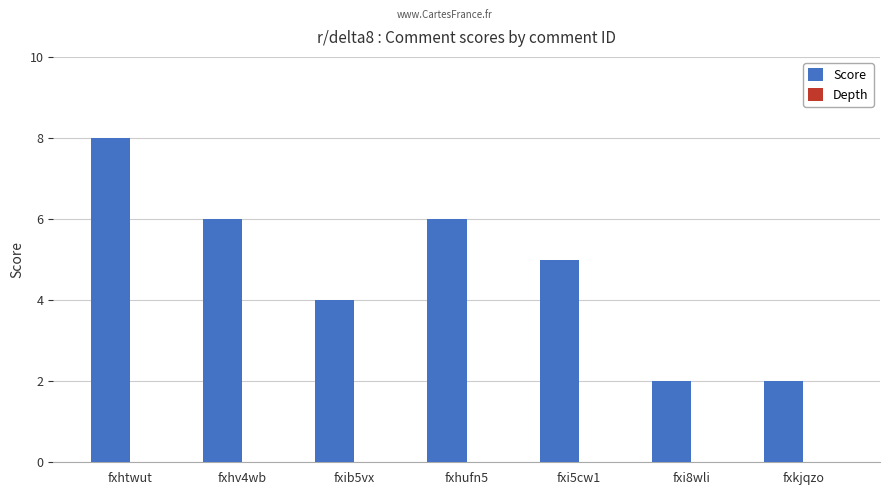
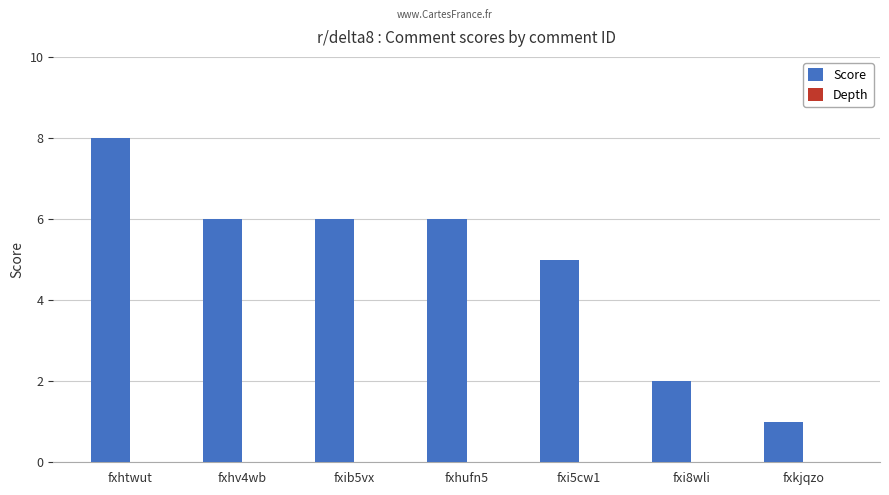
  {
    "Score": {
      "fxhtwut": 8,
      "fxhv4wb": 6,
-     "fxib5vx": 4,
+     "fxib5vx": 6,
      "fxhufn5": 6,
      "fxi5cw1": 5,
      "fxi8wli": 2,
-     "fxkjqzo": 2
+     "fxkjqzo": 1
    },
    "Depth": {
      "fxhtwut": 0,
      "fxhv4wb": 0,
      "fxib5vx": 0,
      "fxhufn5": 0,
      "fxi5cw1": 0,
      "fxi8wli": 0,
      "fxkjqzo": 0
    }
  }
